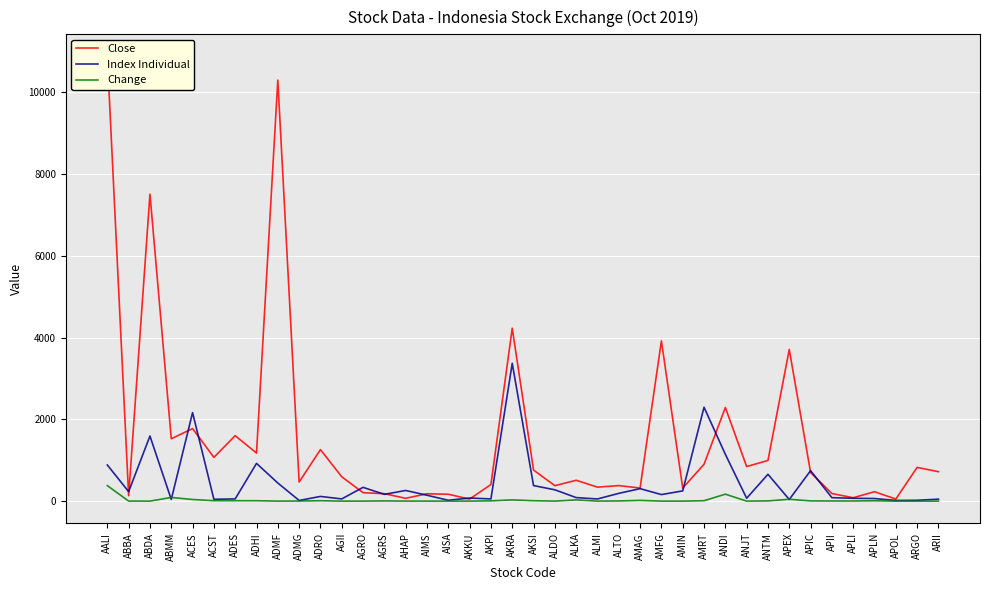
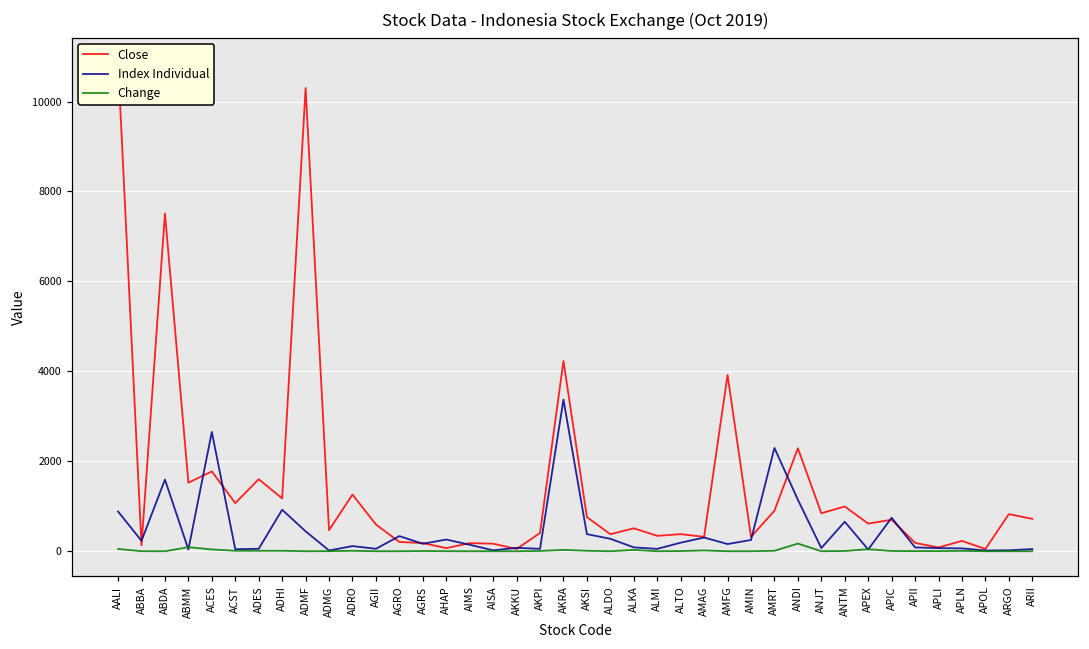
  {
    "Close": {
      "ABBA": 100,
      "ABDA": 7500,
      "ABMM": 1500,
      "ACES": 1800,
      "ACST": 1100,
      "ADES": 1600,
      "ADHI": 1200,
      "ADMF": 10300,
      "ADMG": 500,
      "ADRO": 1300,
      "AGII": 600,
      "AGRO": 200,
      "AHAP": 100,
      "AISA": 200,
      "AKPI": 400,
      "AKRA": 4200,
      "AKSI": 800,
      "ALDO": 400,
      "ALKA": 500,
      "ALMI": 300,
      "ALTO": 400,
      "AMFG": 3900,
      "AMIN": 300,
      "AMRT": 900,
      "ANDI": 2300,
      "ANJT": 800,
      "ANTM": 1000,
-     "APEX": 3700,
+     "APEX": 600,
      "APII": 200,
      "APLN": 200,
      "ARGO": 800,
      "ARII": 700
    },
    "Index Individual": {
      "AALI": 900,
      "ABBA": 200,
      "ABDA": 1600,
-     "ACES": 2200,
+     "ACES": 2700,
      "ADHI": 900,
      "ADMF": 400,
      "ADRO": 100,
      "AGRO": 300,
      "AHAP": 300,
      "AKRA": 3400,
      "AKSI": 400,
      "ALDO": 300,
      "ALTO": 200,
      "AMFG": 200,
      "AMIN": 300,
      "AMRT": 2300,
      "ANDI": 1100,
      "ANJT": 100,
      "ANTM": 700,
      "APII": 100
    },
    "Change": {
-     "AALI": 400,
+     "AALI": 100,
      "ABBA": 0,
      "ABDA": 0,
      "ACES": 0,
      "ADHI": 0,
      "ADMF": 0,
      "ADRO": 0,
      "AGRO": 0,
      "AGRS": 0,
      "AHAP": 0,
      "AIMS": 0,
      "AKRA": 0,
      "AKSI": 0,
      "ALDO": 0,
      "ALTO": 0,
      "AMAG": 0,
      "AMFG": 0,
      "AMIN": 0,
      "AMRT": 0,
      "ANDI": 200,
      "ANJT": 0,
      "ANTM": 0,
      "APIC": 0,
      "APII": 0,
      "APLI": 0
    }
  }
